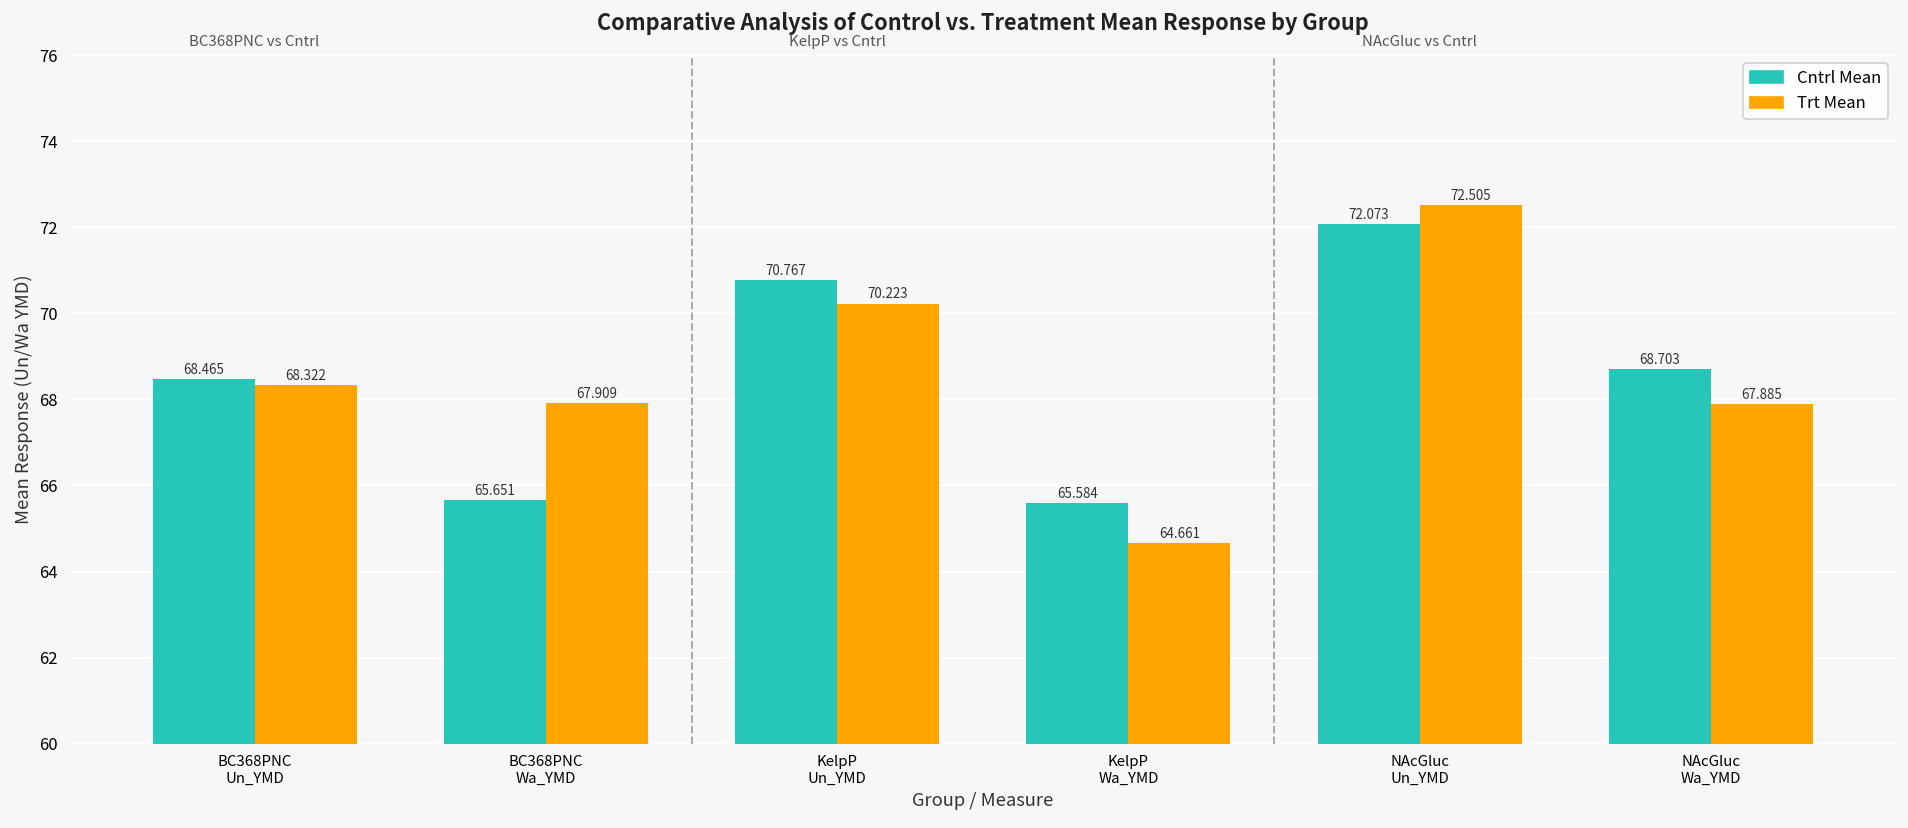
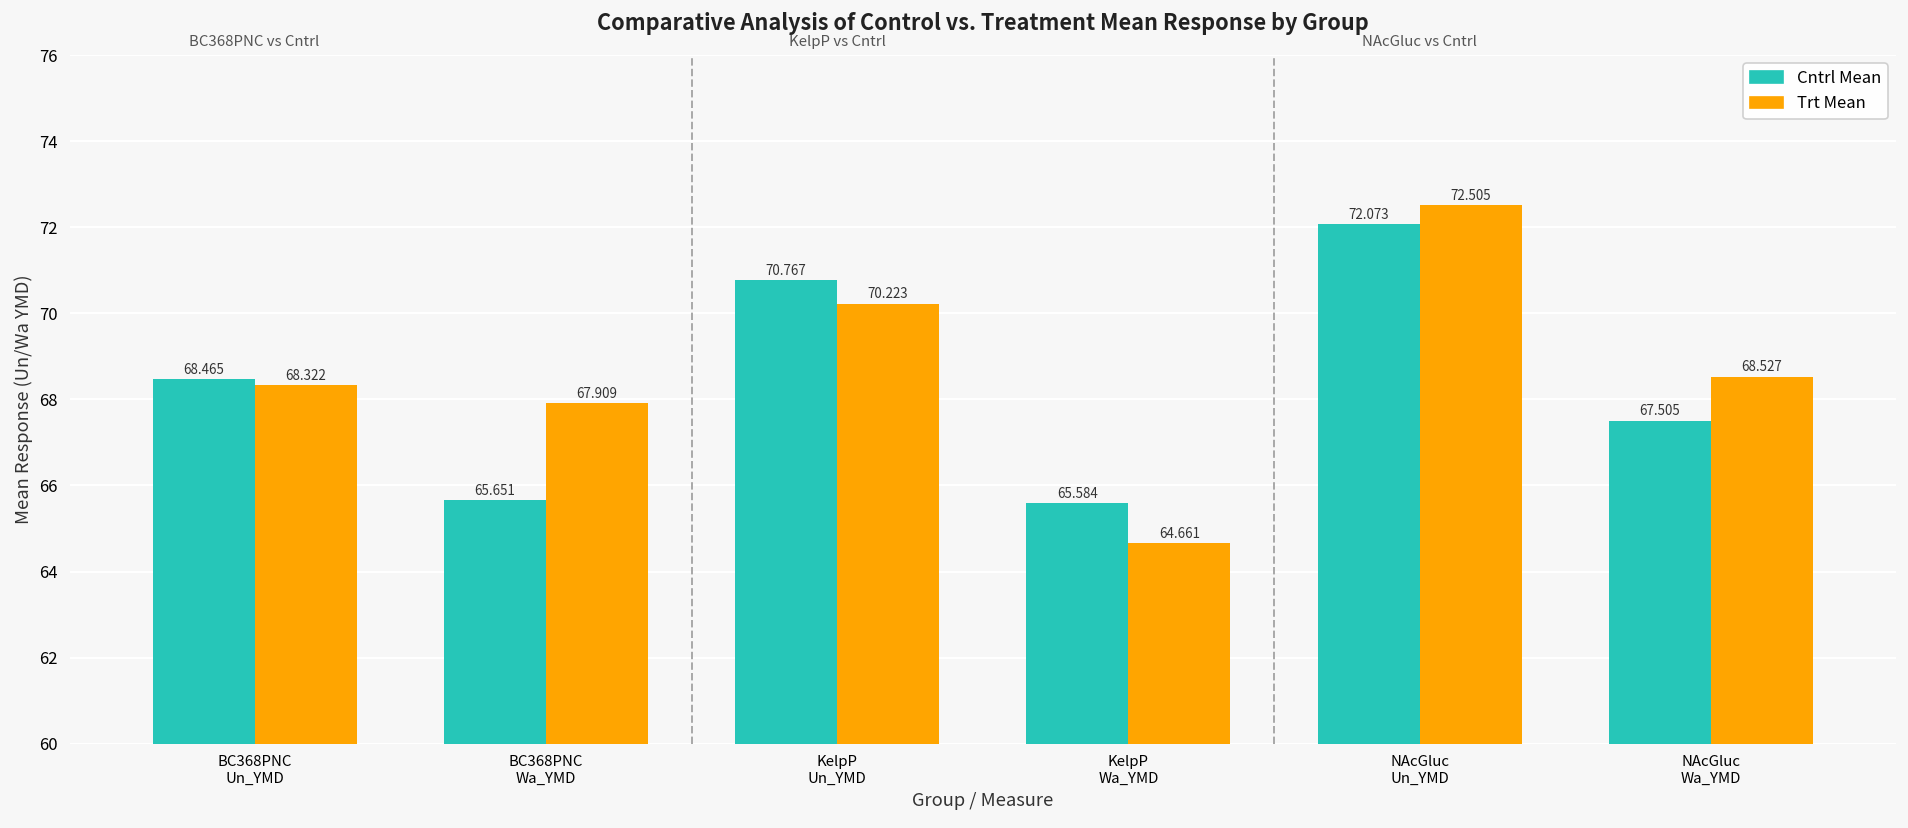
  {
    "Cntrl Mean": {
      "BC368PNC Un_YMD": 68.465,
      "BC368PNC Wa_YMD": 65.651,
      "KelpP Un_YMD": 70.767,
      "KelpP Wa_YMD": 65.584,
      "NAcGluc Un_YMD": 72.073,
-     "NAcGluc Wa_YMD": 68.703
+     "NAcGluc Wa_YMD": 67.505
    },
    "Trt Mean": {
      "BC368PNC Un_YMD": 68.322,
      "BC368PNC Wa_YMD": 67.909,
      "KelpP Un_YMD": 70.223,
      "KelpP Wa_YMD": 64.661,
      "NAcGluc Un_YMD": 72.505,
-     "NAcGluc Wa_YMD": 67.885
+     "NAcGluc Wa_YMD": 68.527
    }
  }
